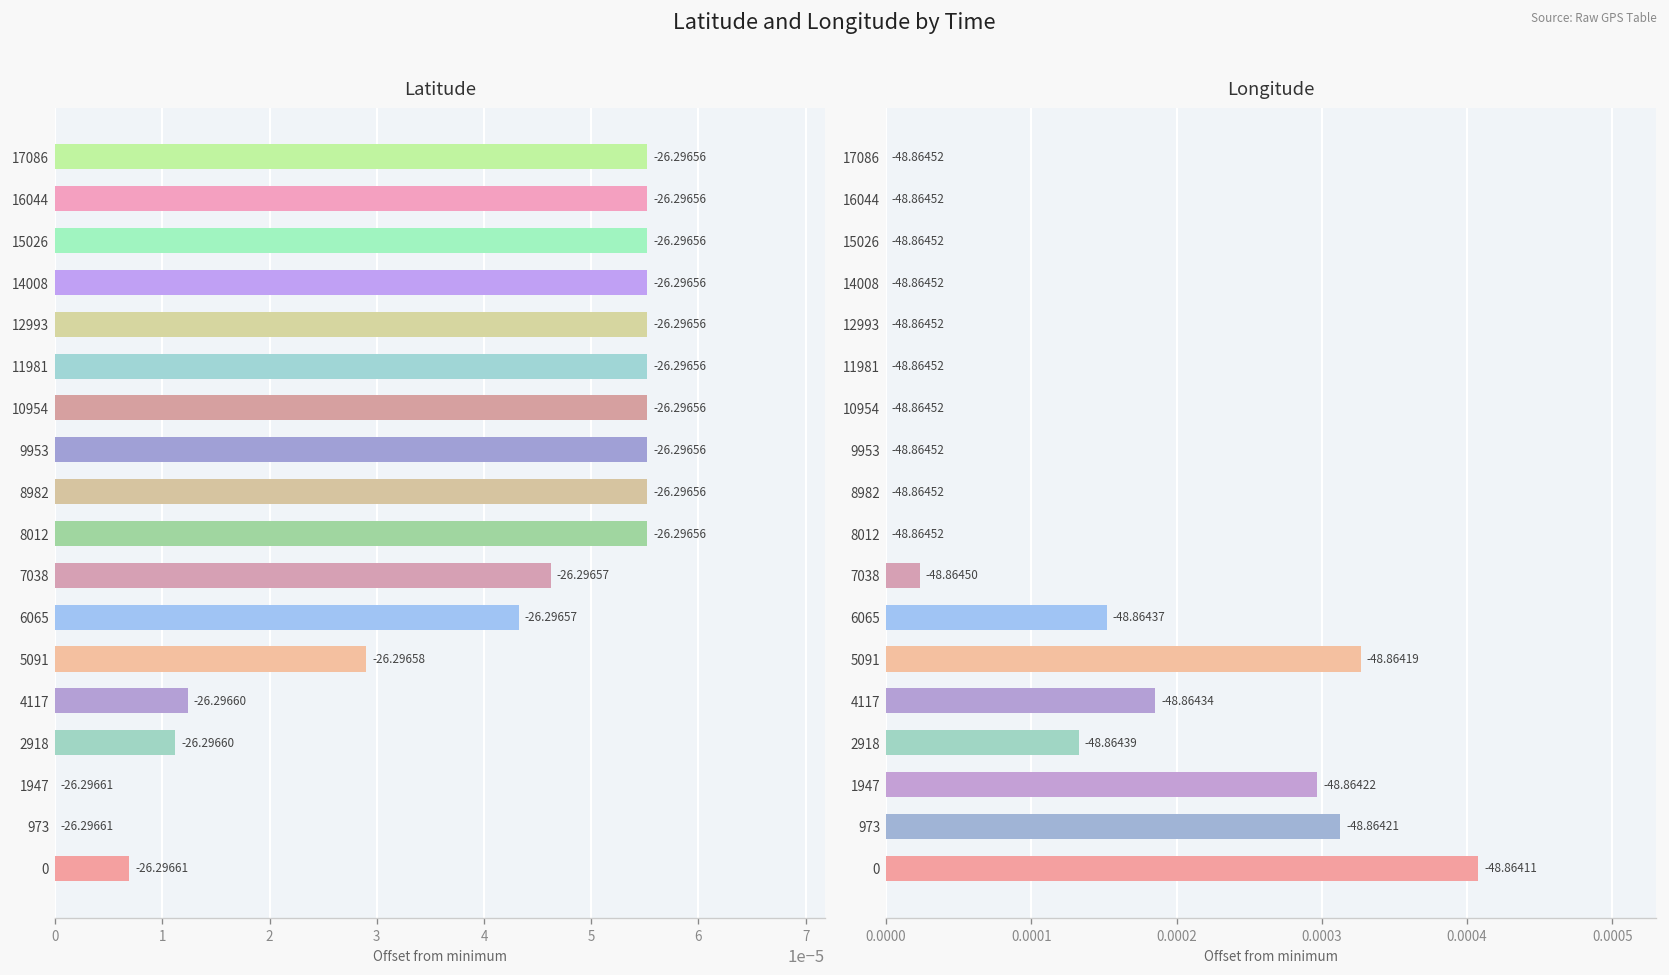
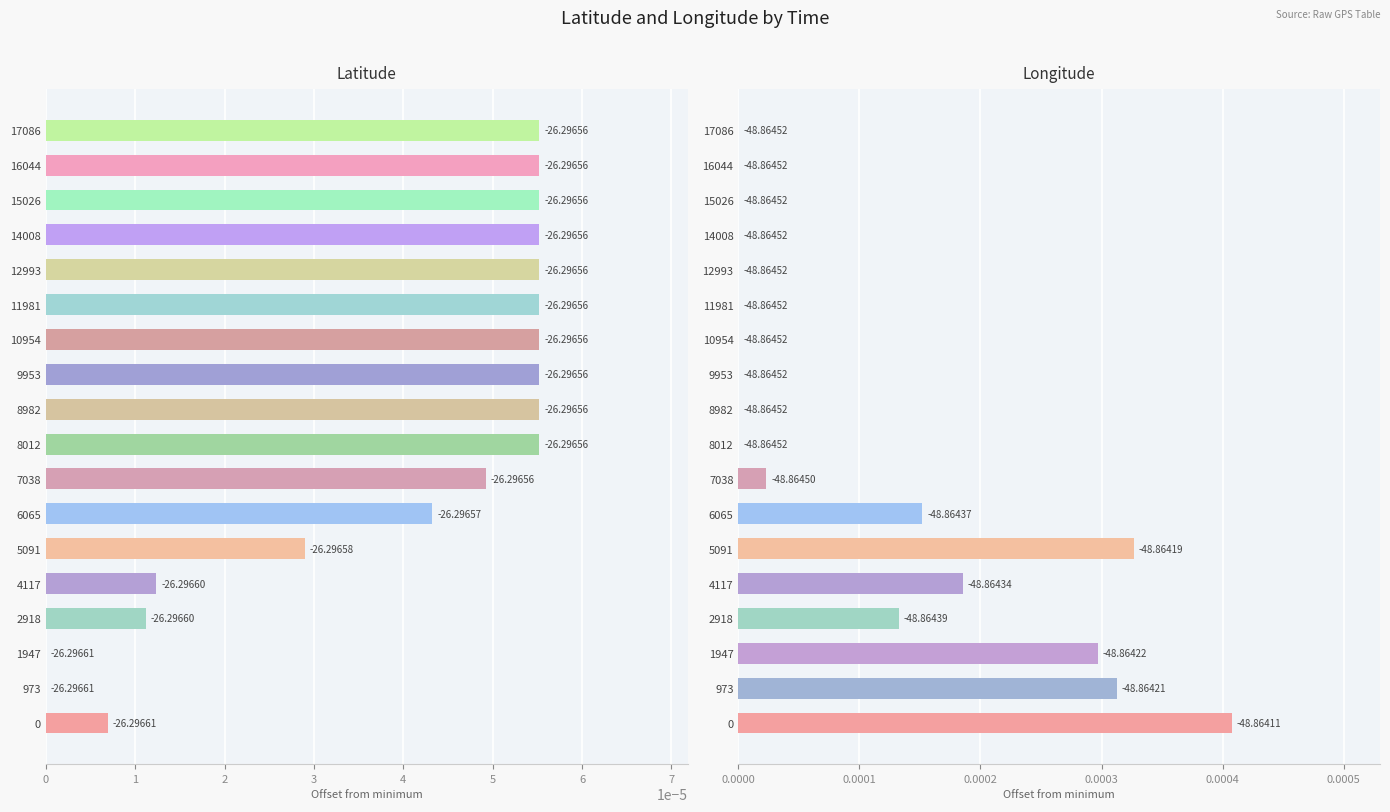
  {
    "Latitude": {
-     "7038": -26.29657
+     "7038": -26.29656
    }
  }
